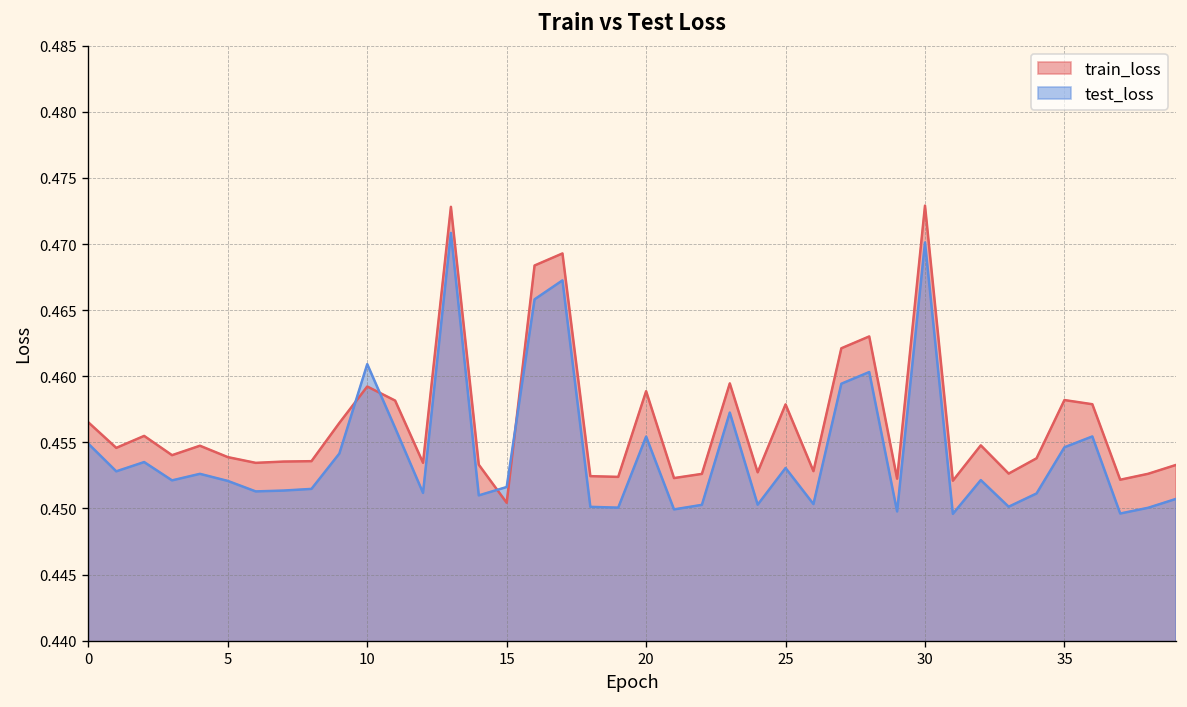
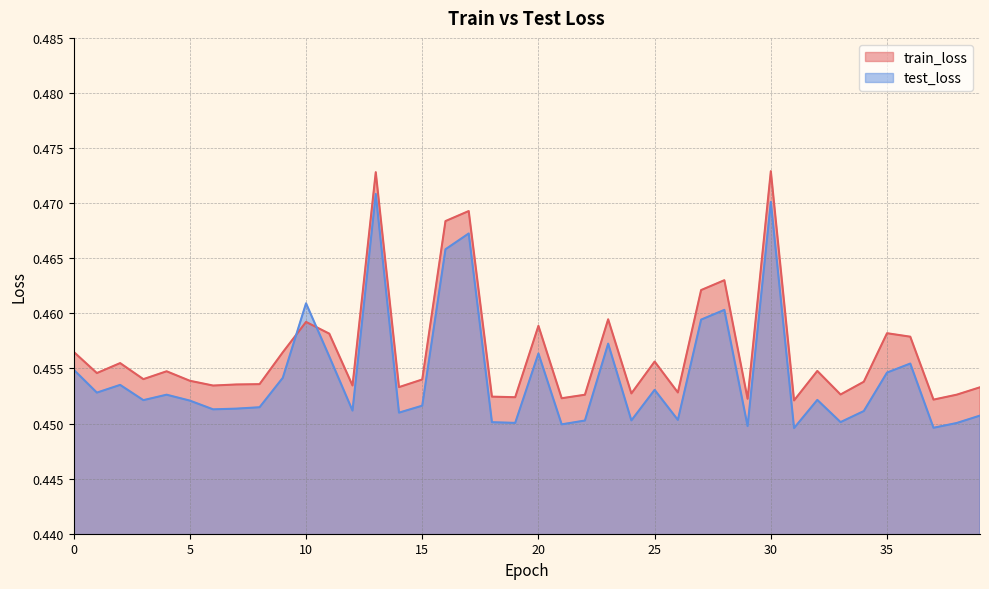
  {
    "train_loss": {
      "0": 0.4565,
      "5": 0.4539,
      "10": 0.4592,
-     "15": 0.4504,
+     "15": 0.4540,
      "20": 0.4589,
-     "25": 0.4579,
+     "25": 0.4556,
      "30": 0.4729,
      "35": 0.4582
    },
    "test_loss": {
      "0": 0.4549,
      "5": 0.4521,
      "10": 0.4609,
      "15": 0.4516,
-     "20": 0.4554,
+     "20": 0.4564,
      "25": 0.4531,
      "30": 0.4701,
      "35": 0.4546
    }
  }
